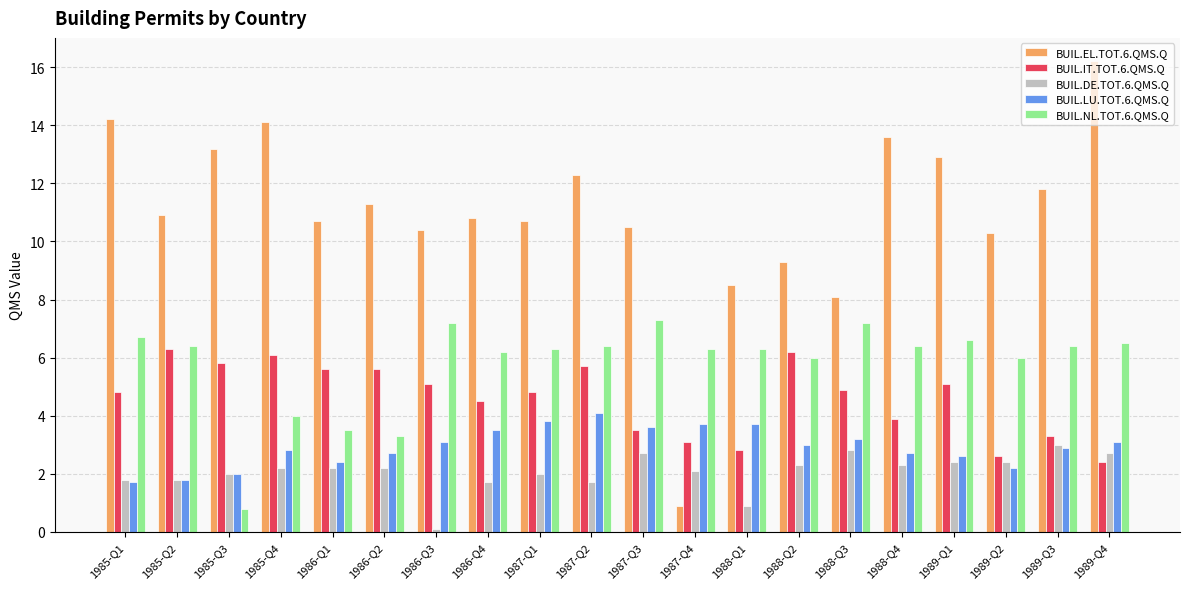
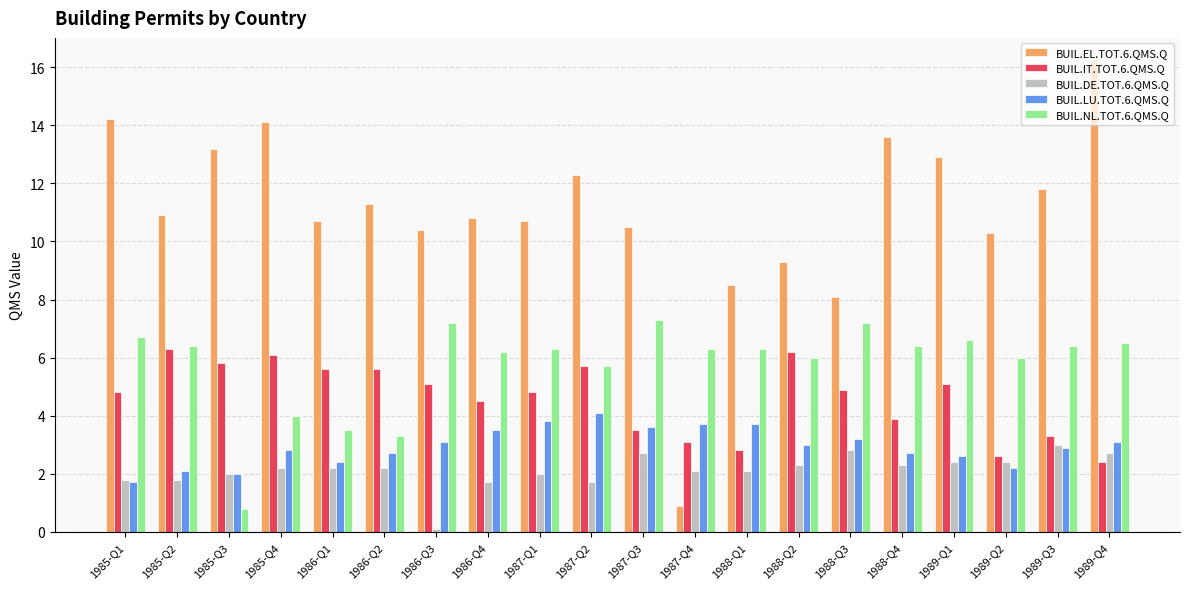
  {
    "BUIL.EL.TOT.6.QMS.Q": {
      "1985-Q1": 14.2,
      "1985-Q2": 10.9,
      "1985-Q3": 13.2,
      "1985-Q4": 14.1,
      "1986-Q1": 10.7,
      "1986-Q2": 11.3,
      "1986-Q3": 10.4,
      "1986-Q4": 10.8,
      "1987-Q1": 10.7,
      "1987-Q2": 12.3,
      "1987-Q3": 10.5,
      "1987-Q4": 0.9,
      "1988-Q1": 8.5,
      "1988-Q2": 9.3,
      "1988-Q3": 8.1,
      "1988-Q4": 13.6,
      "1989-Q1": 12.9,
      "1989-Q2": 10.3,
      "1989-Q3": 11.8
    },
    "BUIL.IT.TOT.6.QMS.Q": {
      "1985-Q1": 4.8,
      "1985-Q2": 6.3,
      "1985-Q3": 5.8,
      "1985-Q4": 6.1,
      "1986-Q1": 5.6,
      "1986-Q2": 5.6,
      "1986-Q3": 5.1,
      "1986-Q4": 4.5,
      "1987-Q1": 4.8,
      "1987-Q2": 5.7,
      "1987-Q3": 3.5,
      "1987-Q4": 3.1,
      "1988-Q1": 2.8,
      "1988-Q2": 6.2,
      "1988-Q3": 4.9,
      "1988-Q4": 3.9,
      "1989-Q1": 5.1,
      "1989-Q2": 2.6,
      "1989-Q3": 3.3,
      "1989-Q4": 2.4
    },
    "BUIL.DE.TOT.6.QMS.Q": {
      "1985-Q1": 1.8,
      "1985-Q2": 1.8,
      "1985-Q3": 2.0,
      "1985-Q4": 2.2,
      "1986-Q1": 2.2,
      "1986-Q2": 2.2,
      "1986-Q3": 0.1,
      "1986-Q4": 1.7,
      "1987-Q1": 2.0,
      "1987-Q2": 1.7,
      "1987-Q3": 2.7,
      "1987-Q4": 2.1,
-     "1988-Q1": 0.9,
+     "1988-Q1": 2.1,
      "1988-Q2": 2.3,
      "1988-Q3": 2.8,
      "1988-Q4": 2.3,
      "1989-Q1": 2.4,
      "1989-Q2": 2.4,
      "1989-Q3": 3.0,
      "1989-Q4": 2.7
    },
    "BUIL.LU.TOT.6.QMS.Q": {
      "1985-Q1": 1.7,
-     "1985-Q2": 1.8,
+     "1985-Q2": 2.1,
      "1985-Q3": 2.0,
      "1985-Q4": 2.8,
      "1986-Q1": 2.4,
      "1986-Q2": 2.7,
      "1986-Q3": 3.1,
      "1986-Q4": 3.5,
      "1987-Q1": 3.8,
      "1987-Q2": 4.1,
      "1987-Q3": 3.6,
      "1987-Q4": 3.7,
      "1988-Q1": 3.7,
      "1988-Q2": 3.0,
      "1988-Q3": 3.2,
      "1988-Q4": 2.7,
      "1989-Q1": 2.6,
      "1989-Q2": 2.2,
      "1989-Q3": 2.9,
      "1989-Q4": 3.1
    },
    "BUIL.NL.TOT.6.QMS.Q": {
      "1985-Q1": 6.7,
      "1985-Q2": 6.4,
      "1985-Q3": 0.8,
      "1985-Q4": 4.0,
      "1986-Q1": 3.5,
      "1986-Q2": 3.3,
      "1986-Q3": 7.2,
      "1986-Q4": 6.2,
      "1987-Q1": 6.3,
-     "1987-Q2": 6.4,
+     "1987-Q2": 5.7,
      "1987-Q3": 7.3,
      "1987-Q4": 6.3,
      "1988-Q1": 6.3,
      "1988-Q2": 6.0,
      "1988-Q3": 7.2,
      "1988-Q4": 6.4,
      "1989-Q1": 6.6,
      "1989-Q2": 6.0,
      "1989-Q3": 6.4,
      "1989-Q4": 6.5
    }
  }
